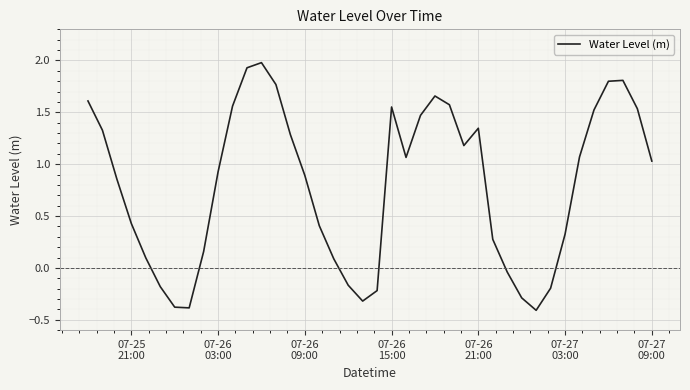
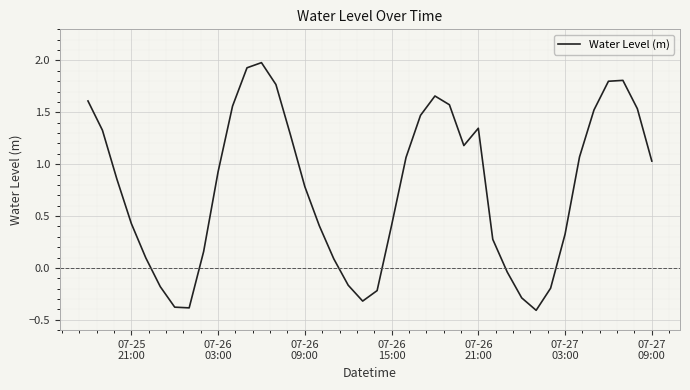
  {
    "07-25 21:00": 0.43,
    "07-26 03:00": 0.93,
-   "07-26 09:00": 0.89,
-   "07-26 15:00": 1.55,
+   "07-26 09:00": 0.78,
+   "07-26 15:00": 0.41,
    "07-26 21:00": 1.35,
    "07-27 03:00": 0.32,
    "07-27 09:00": 1.03
  }
